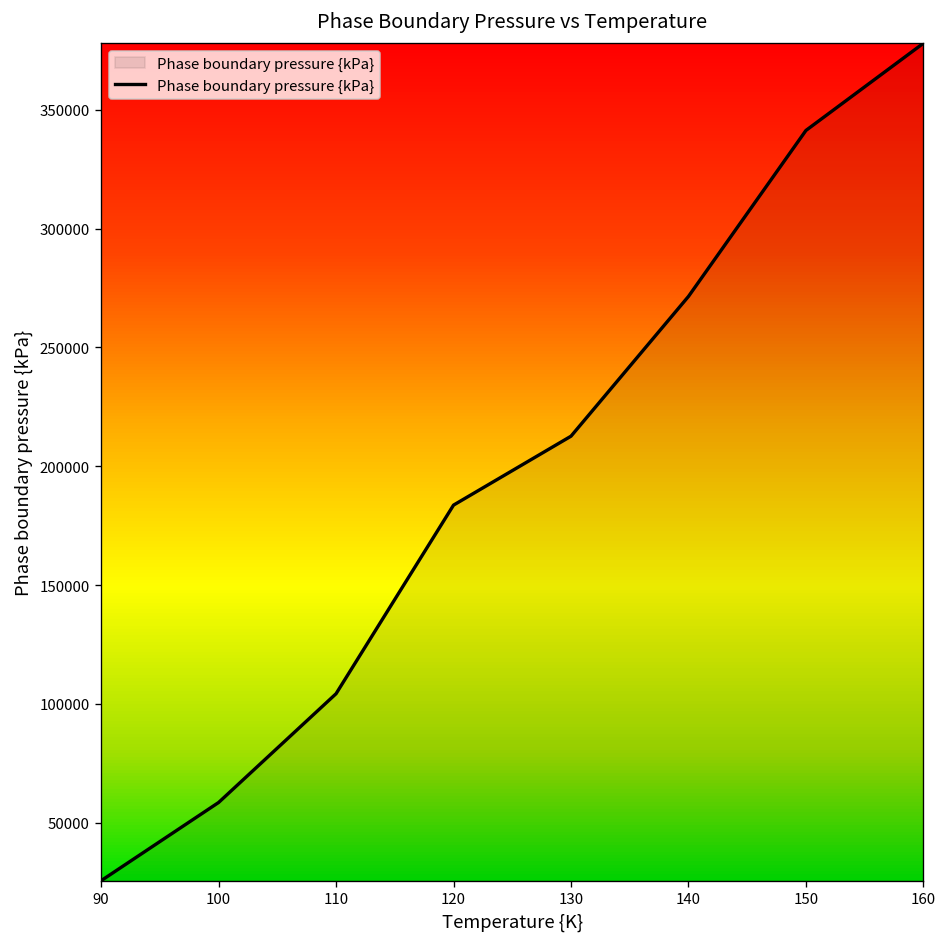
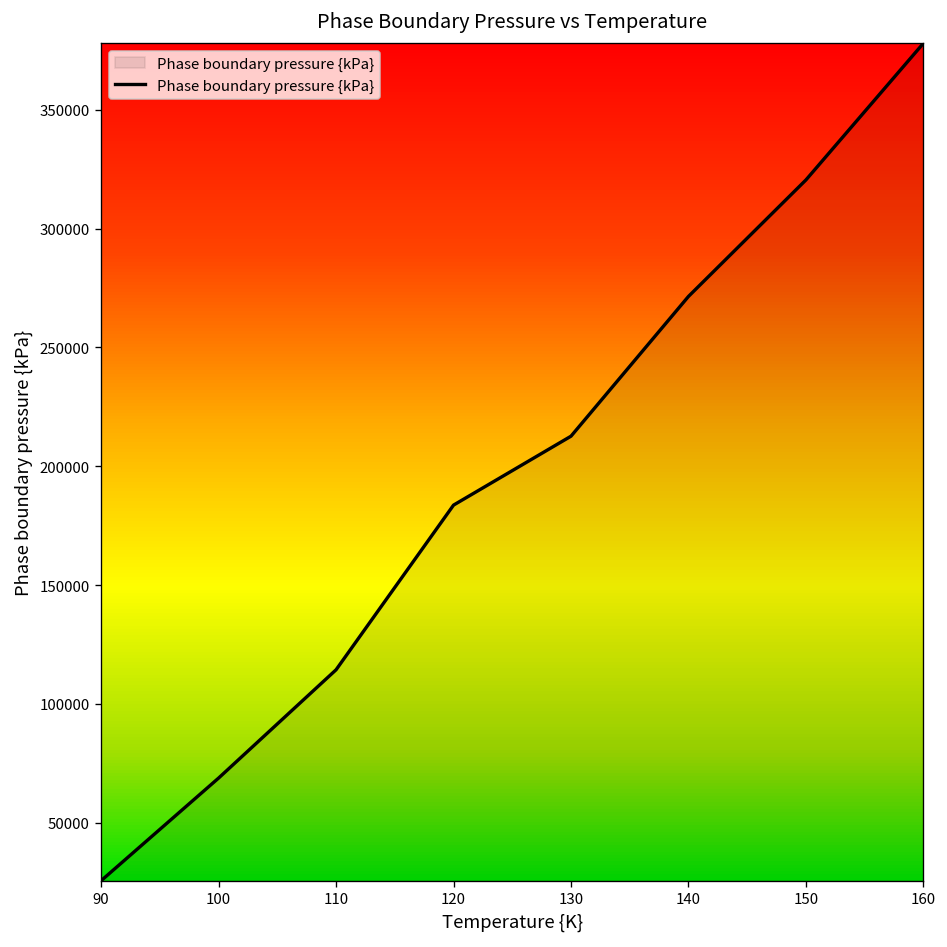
  {
    "90": 26000,
-   "100": 59000,
-   "110": 104000,
+   "100": 69000,
+   "110": 114000,
    "120": 184000,
    "130": 213000,
    "140": 271000,
-   "150": 341000,
+   "150": 321000,
    "160": 378000
  }
